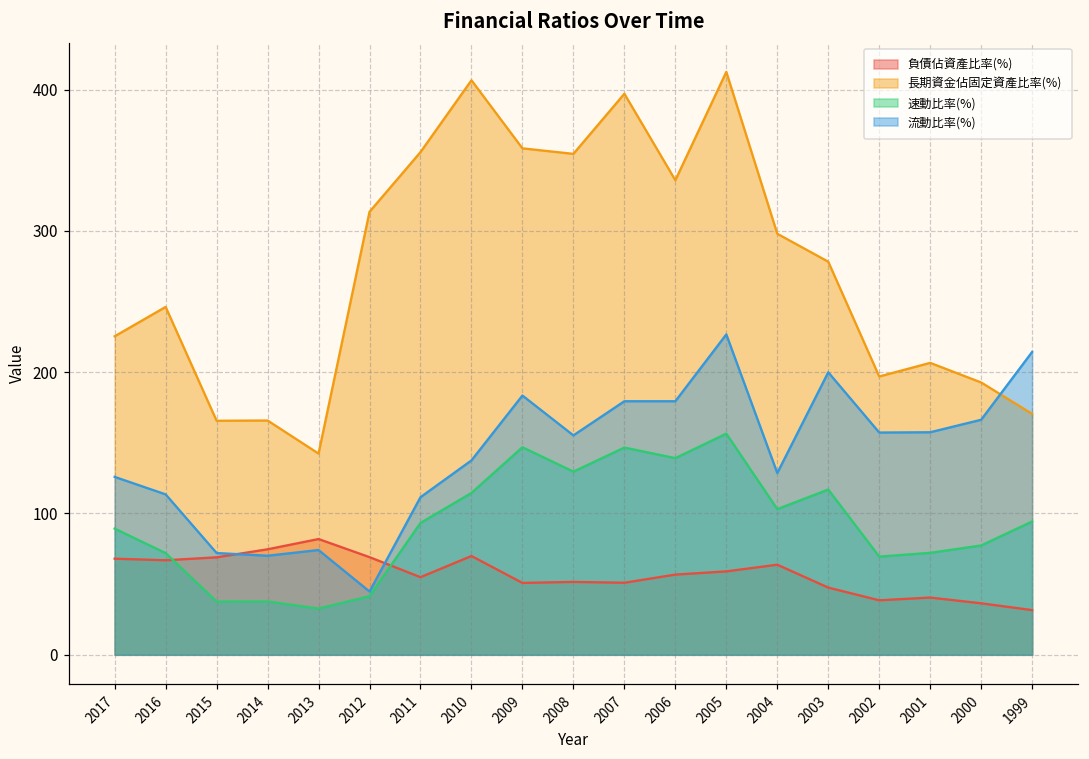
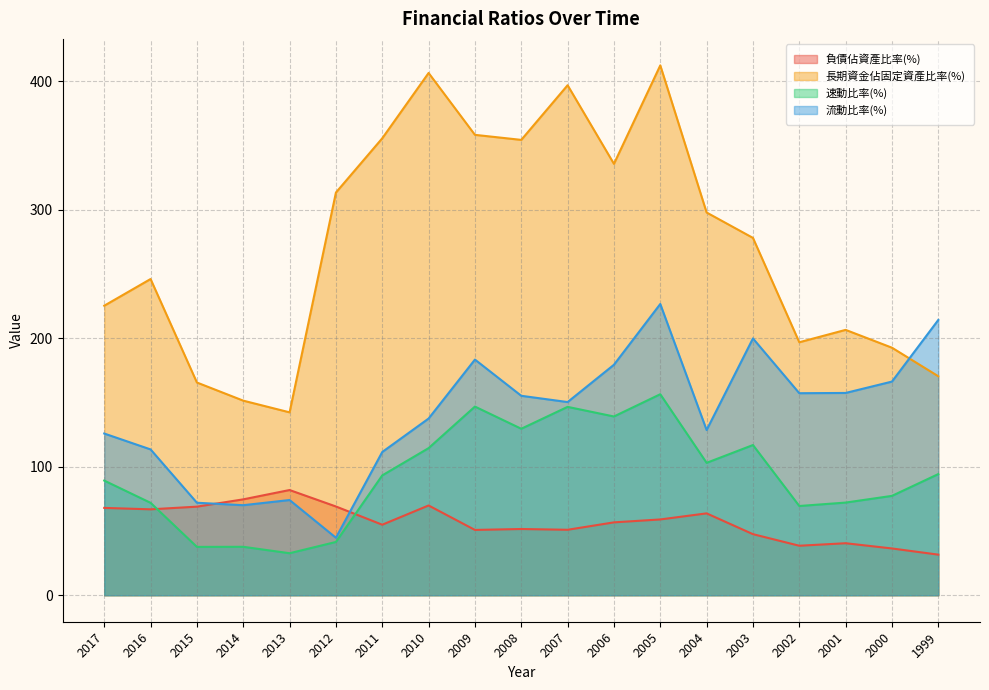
  {
    "負債佔資產比率(%)": {
      "2017": 68,
      "2016": 67,
      "2015": 69,
      "2014": 75,
      "2013": 82,
      "2012": 69,
      "2011": 55,
      "2010": 70,
      "2009": 51,
      "2008": 52,
      "2007": 51,
      "2006": 57,
      "2005": 59,
      "2004": 64,
      "2003": 48,
      "2002": 39,
      "2001": 40,
      "2000": 36,
      "1999": 32
    },
    "長期資金佔固定資產比率(%)": {
      "2017": 225,
      "2016": 246,
      "2015": 166,
-     "2014": 166,
+     "2014": 152,
      "2013": 142,
      "2012": 314,
      "2011": 356,
      "2010": 407,
      "2009": 358,
      "2008": 355,
      "2007": 397,
      "2006": 336,
      "2005": 413,
      "2004": 298,
      "2003": 278,
      "2002": 197,
      "2001": 207,
      "2000": 193,
      "1999": 170
    },
    "速動比率(%)": {
      "2017": 89,
      "2016": 72,
      "2015": 38,
      "2014": 38,
      "2013": 33,
      "2012": 41,
      "2011": 93,
      "2010": 115,
      "2009": 147,
      "2008": 130,
      "2007": 147,
      "2006": 139,
      "2005": 157,
      "2004": 103,
      "2003": 117,
      "2002": 69,
      "2001": 72,
      "2000": 77,
      "1999": 94
    },
    "流動比率(%)": {
      "2017": 126,
      "2016": 114,
      "2015": 72,
      "2014": 70,
      "2013": 74,
      "2012": 45,
      "2011": 112,
      "2010": 138,
      "2009": 183,
      "2008": 155,
-     "2007": 179,
+     "2007": 150,
      "2006": 179,
      "2005": 227,
      "2004": 129,
      "2003": 200,
      "2002": 157,
      "2001": 157,
      "2000": 166,
      "1999": 214
    }
  }
